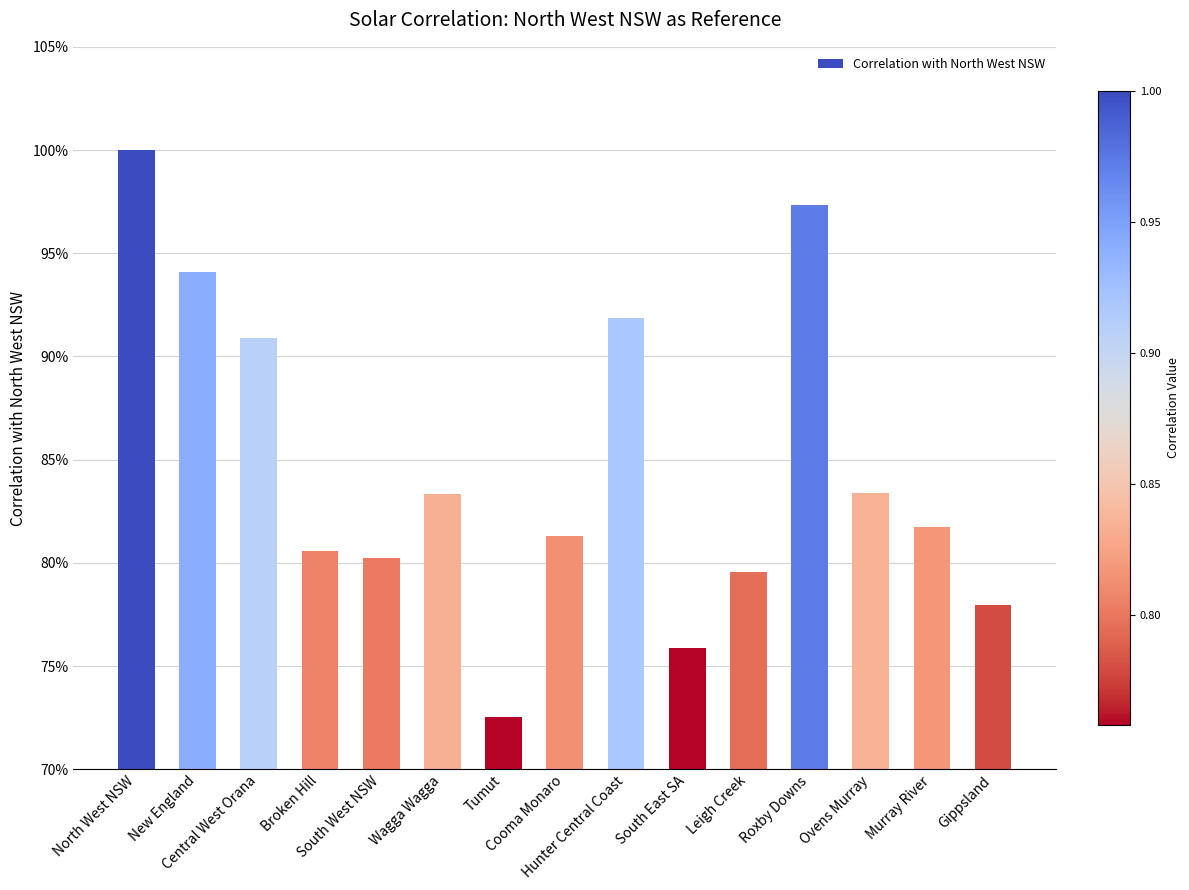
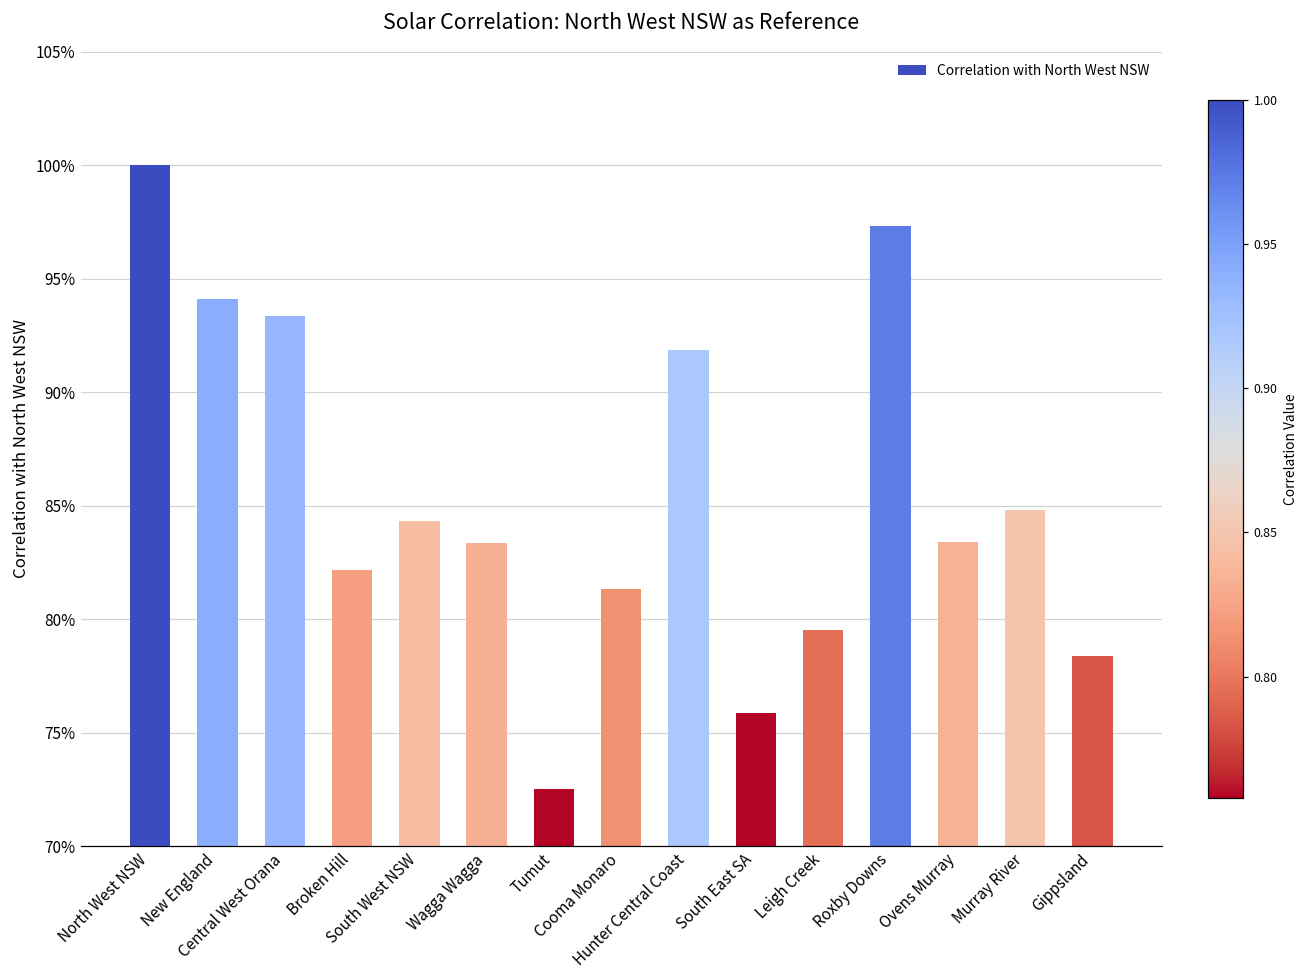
  {
    "North West NSW": "100.0%",
    "New England": "94.1%",
-   "Central West Orana": "90.9%",
-   "Broken Hill": "80.6%",
-   "South West NSW": "80.2%",
+   "Central West Orana": "93.3%",
+   "Broken Hill": "82.2%",
+   "South West NSW": "84.3%",
    "Wagga Wagga": "83.4%",
    "Tumut": "72.5%",
    "Cooma Monaro": "81.3%",
    "Hunter Central Coast": "91.9%",
    "South East SA": "75.9%",
    "Leigh Creek": "79.5%",
    "Roxby Downs": "97.3%",
    "Ovens Murray": "83.4%",
-   "Murray River": "81.7%",
-   "Gippsland": "77.9%"
+   "Murray River": "84.8%",
+   "Gippsland": "78.4%"
  }
